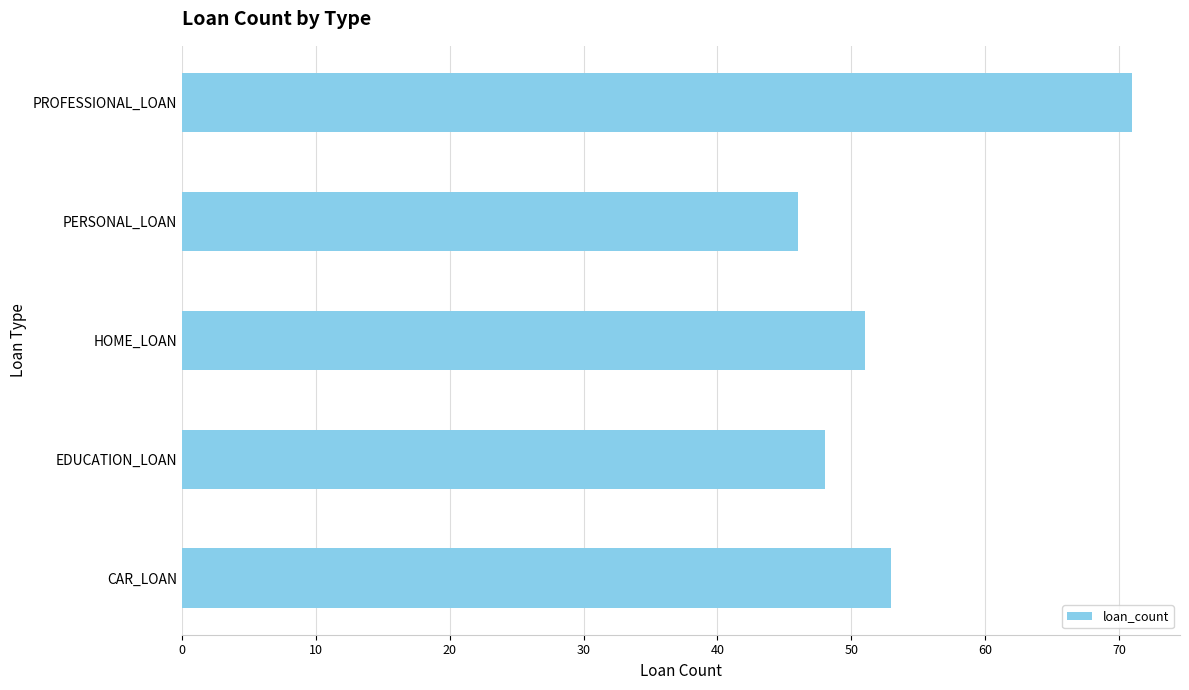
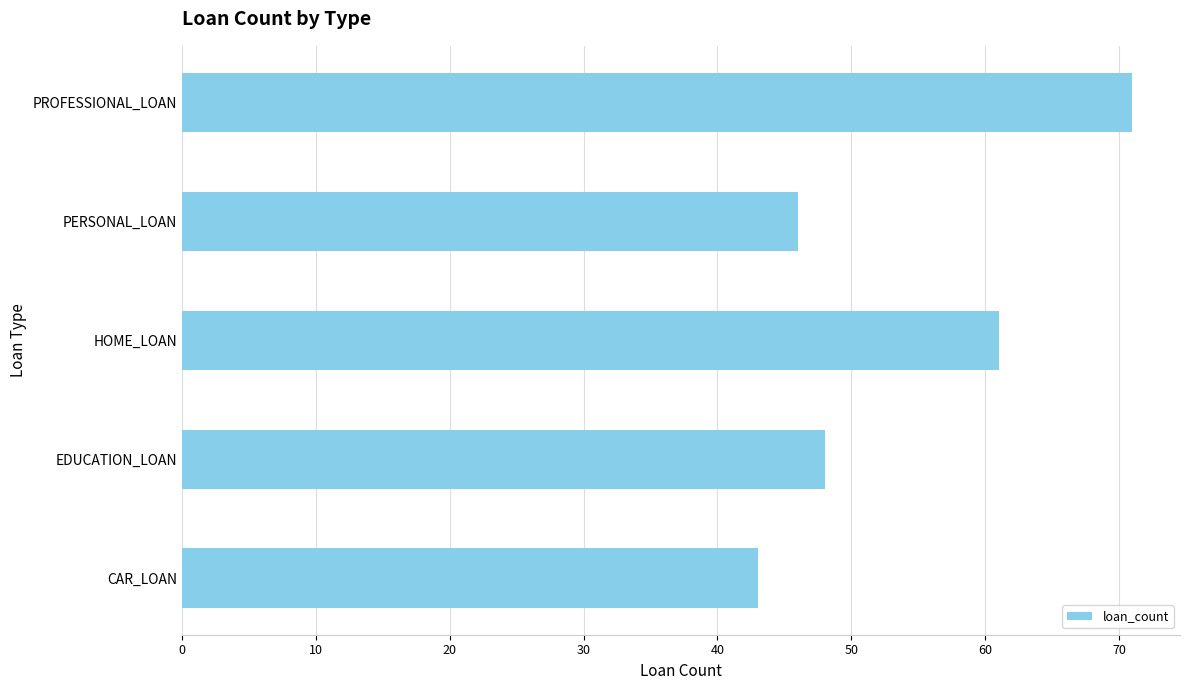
  {
    "PROFESSIONAL_LOAN": 71,
    "PERSONAL_LOAN": 46,
-   "HOME_LOAN": 51,
+   "HOME_LOAN": 61,
    "EDUCATION_LOAN": 48,
-   "CAR_LOAN": 53
+   "CAR_LOAN": 43
  }
